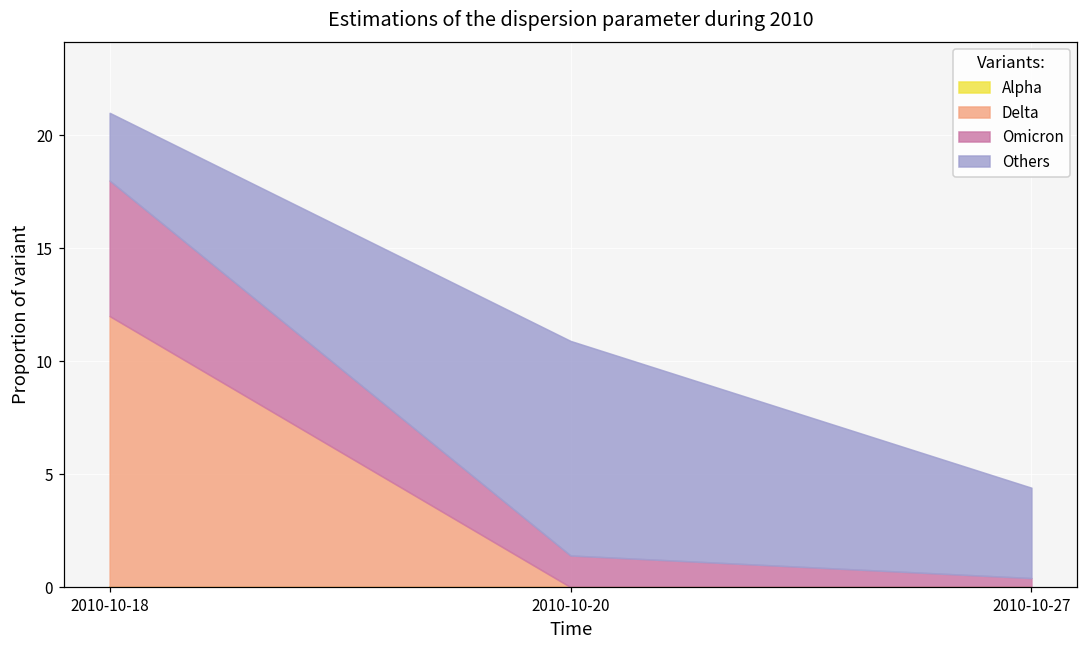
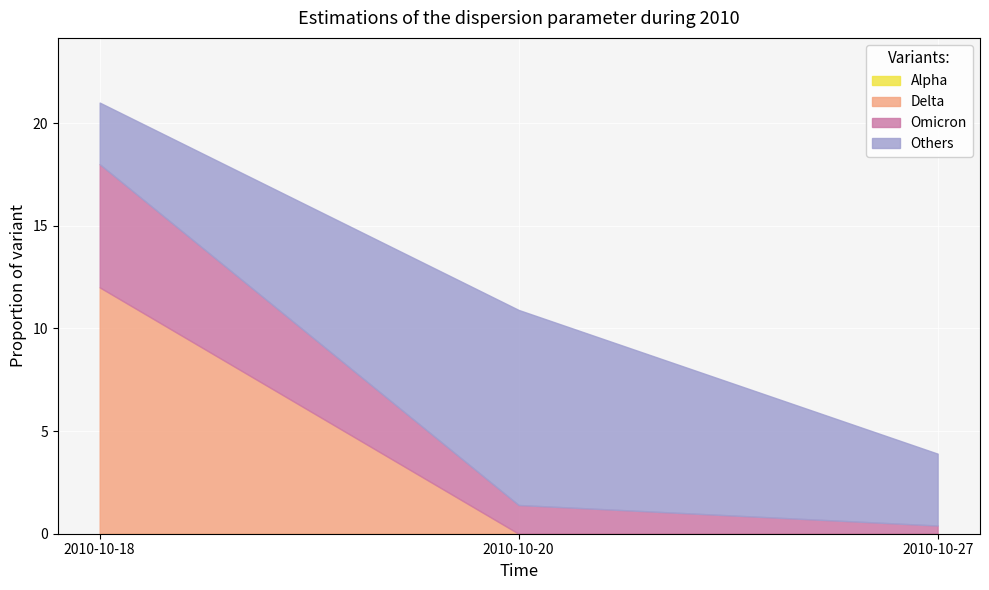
  {
    "Alpha": {
      "2010-10-18": 0.0
    },
    "Delta": {
      "2010-10-18": 12.0
    },
    "Omicron": {
      "2010-10-18": 6.0,
      "2010-10-20": 1.4,
      "2010-10-27": 0.4
    },
    "Others": {
      "2010-10-18": 3.0,
      "2010-10-20": 9.5,
-     "2010-10-27": 4.0
+     "2010-10-27": 3.5
    }
  }
